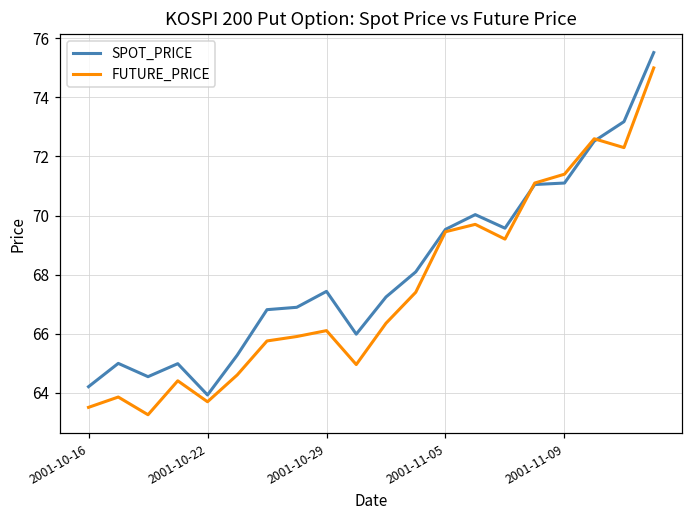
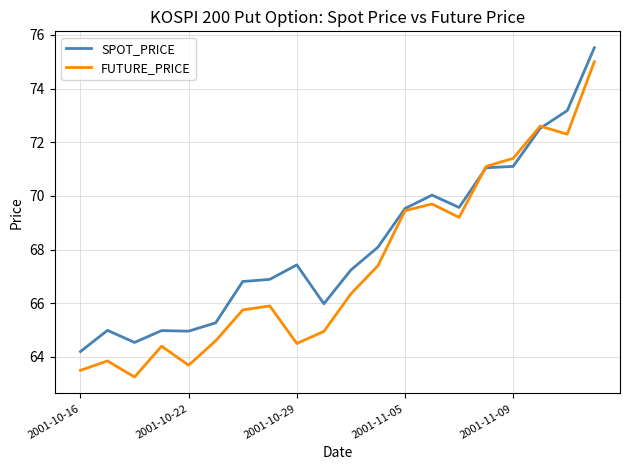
  {
    "SPOT_PRICE": {
      "2001-10-16": 64.2,
-     "2001-10-22": 63.9,
+     "2001-10-22": 65.0,
      "2001-10-29": 67.4,
      "2001-11-09": 71.1
    },
    "FUTURE_PRICE": {
      "2001-10-16": 63.5,
      "2001-10-22": 63.7,
-     "2001-10-29": 66.1,
+     "2001-10-29": 64.5,
      "2001-11-09": 71.4
    }
  }
